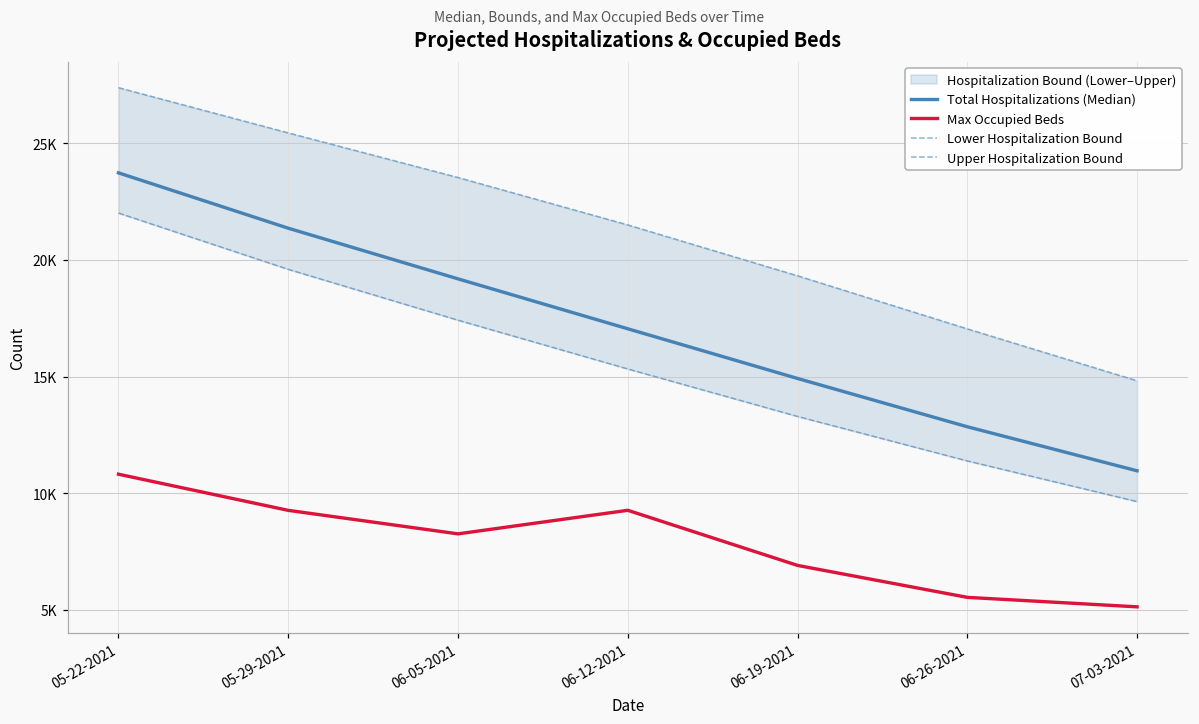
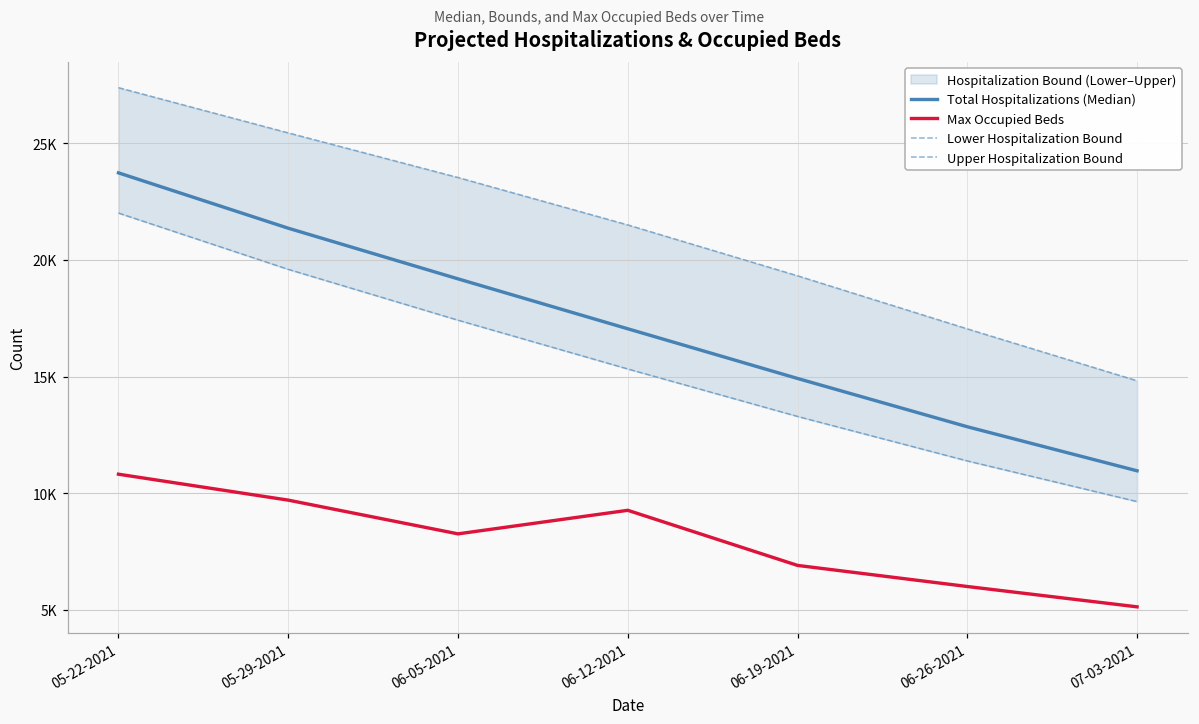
  {
    "Max Occupied Beds": {
      "05-22-2021": 10800,
-     "05-29-2021": 9300,
+     "05-29-2021": 9700,
      "06-05-2021": 8300,
      "06-12-2021": 9300,
      "06-19-2021": 6900,
-     "06-26-2021": 5500,
+     "06-26-2021": 6000,
      "07-03-2021": 5100
    }
  }
